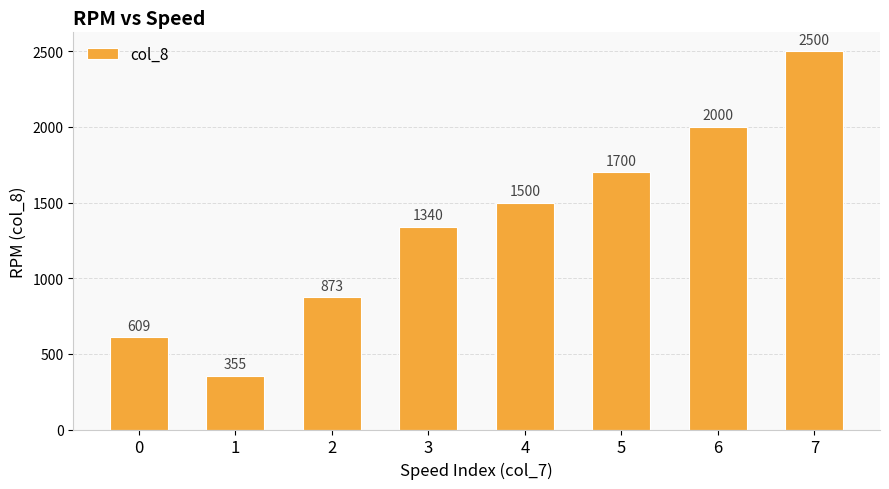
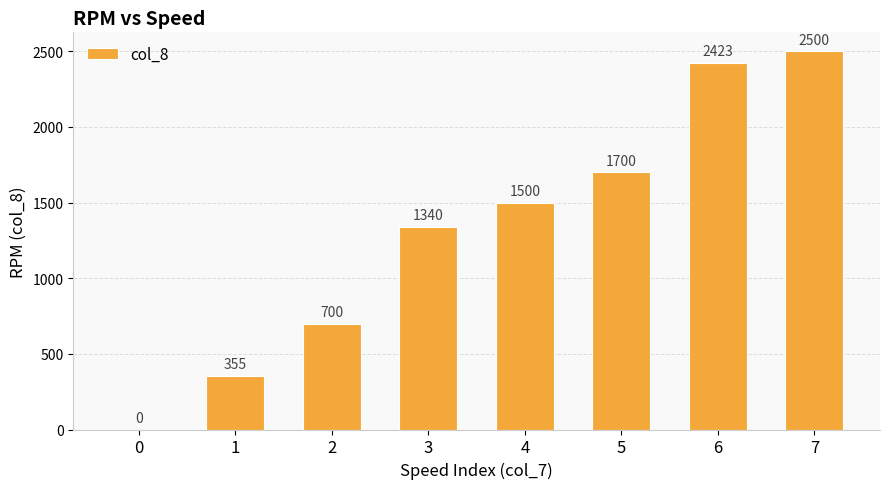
  {
-   "0": 609,
+   "0": 0,
    "1": 355,
-   "2": 873,
+   "2": 700,
    "3": 1340,
    "4": 1500,
    "5": 1700,
-   "6": 2000,
+   "6": 2423,
    "7": 2500
  }
